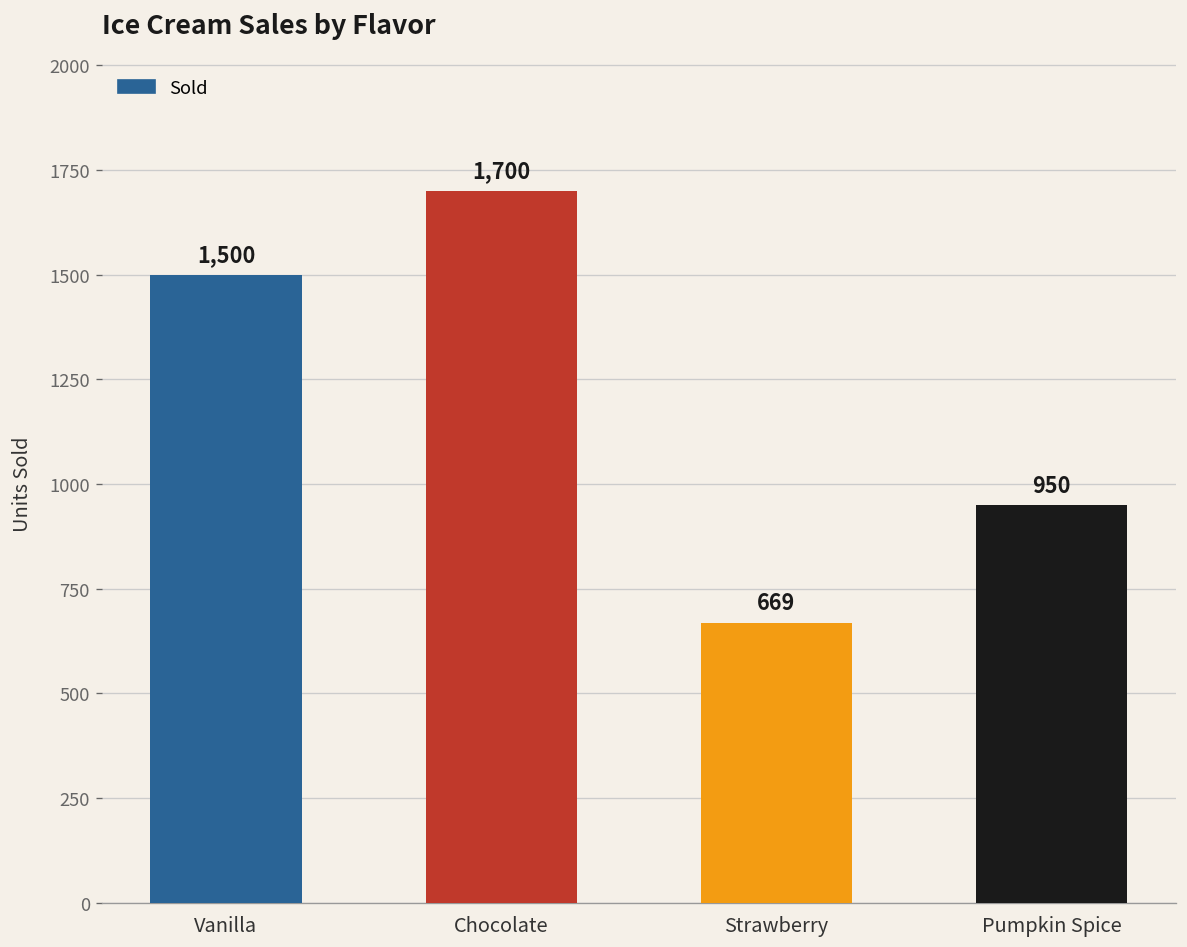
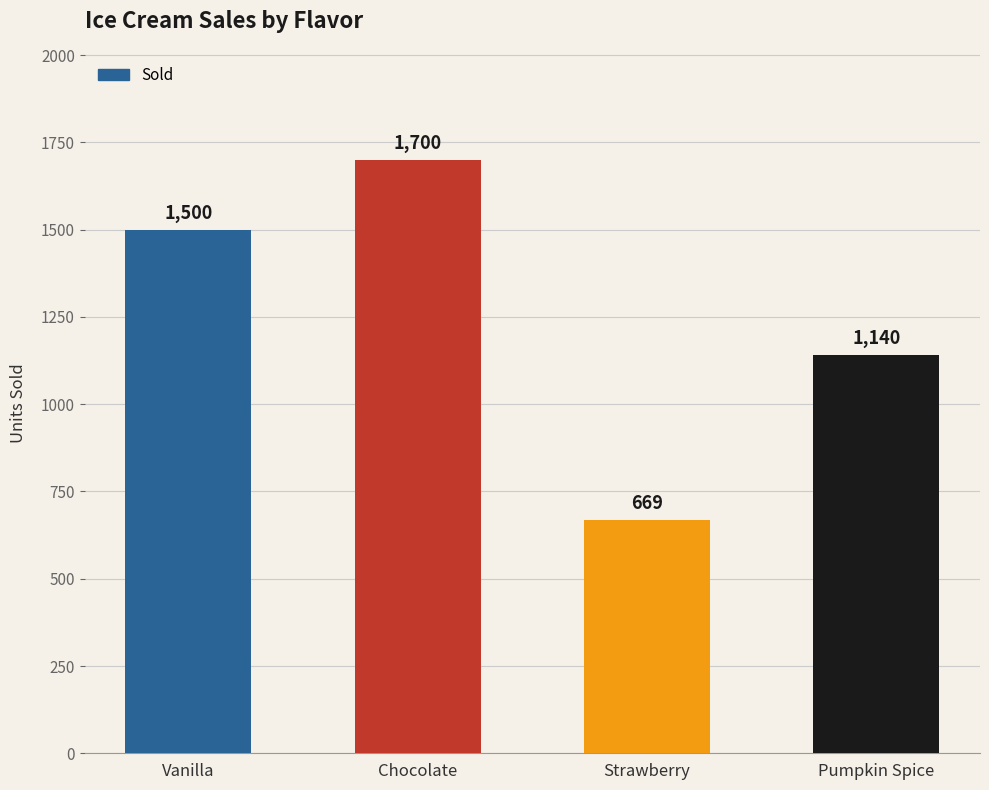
  {
    "Vanilla": "1,500",
    "Chocolate": "1,700",
    "Strawberry": "669",
-   "Pumpkin Spice": "950"
+   "Pumpkin Spice": "1,140"
  }
